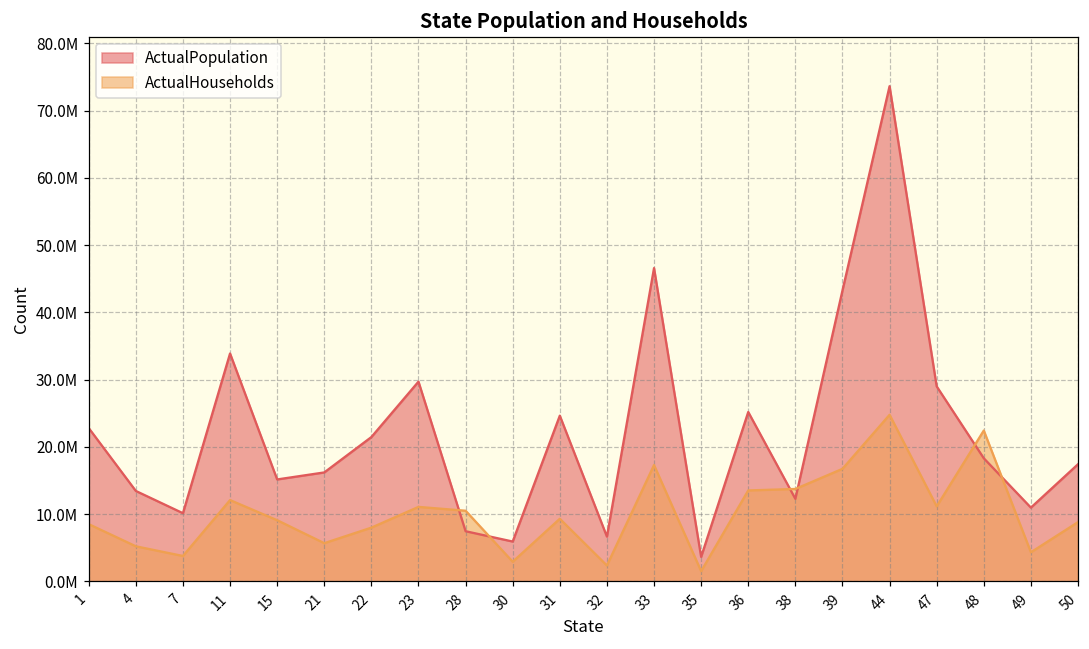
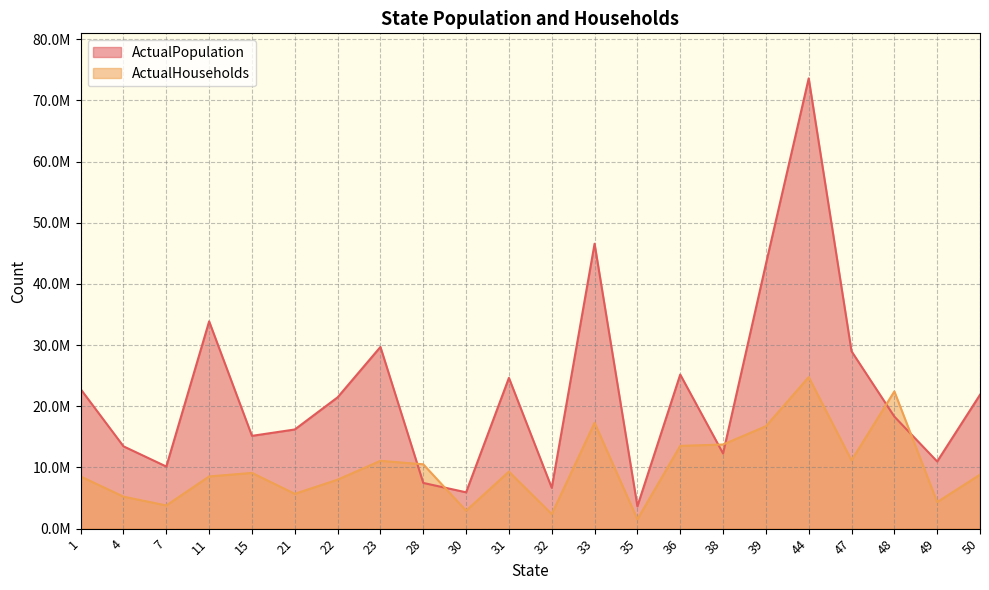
  {
    "ActualPopulation": {
      "1": 23000000,
      "4": 13000000,
      "7": 10000000,
      "11": 34000000,
      "15": 15000000,
      "21": 16000000,
      "22": 21000000,
      "23": 30000000,
      "28": 7000000,
      "30": 6000000,
      "31": 25000000,
      "32": 7000000,
      "33": 47000000,
      "35": 4000000,
      "36": 25000000,
      "38": 12000000,
      "39": 43000000,
      "44": 74000000,
      "47": 29000000,
      "48": 18000000,
      "49": 11000000,
-     "50": 17000000
+     "50": 22000000
    },
    "ActualHouseholds": {
      "1": 9000000,
      "4": 5000000,
      "7": 4000000,
-     "11": 12000000,
+     "11": 9000000,
      "15": 9000000,
      "21": 6000000,
      "22": 8000000,
      "23": 11000000,
      "28": 11000000,
      "30": 3000000,
      "31": 9000000,
      "32": 2000000,
      "33": 17000000,
      "35": 2000000,
      "36": 14000000,
      "38": 14000000,
      "39": 17000000,
      "44": 25000000,
      "47": 11000000,
      "48": 22000000,
      "49": 4000000,
      "50": 9000000
    }
  }
